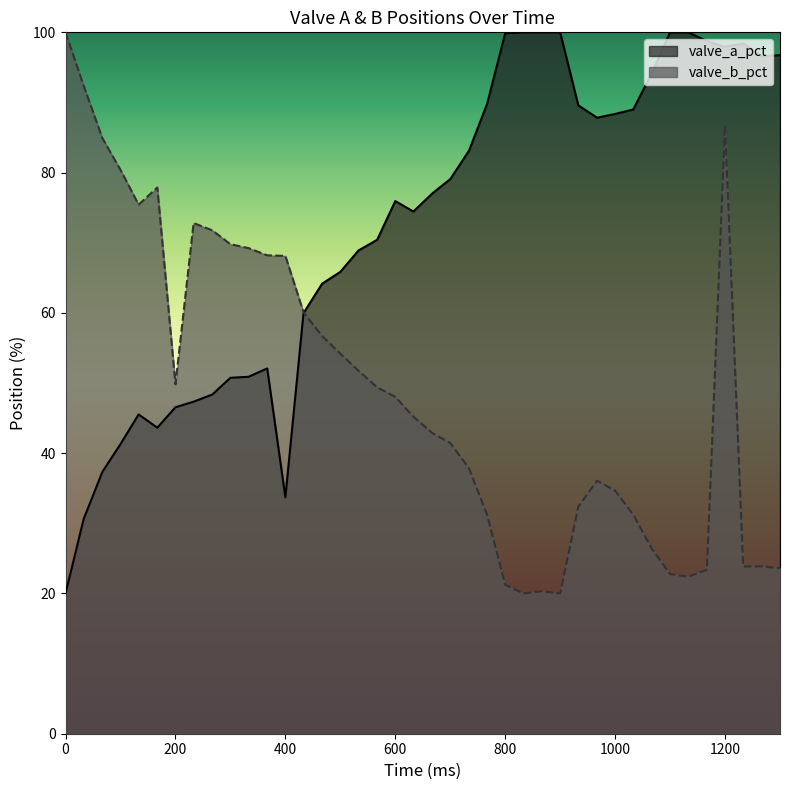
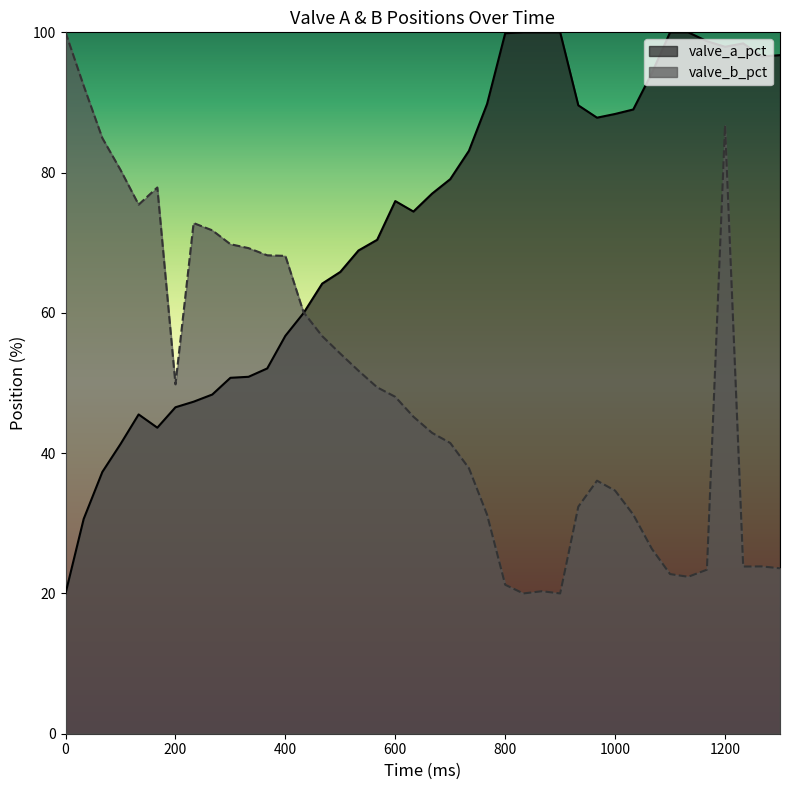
  {
    "valve_a_pct": {
      "0": 20,
      "200": 47,
-     "400": 34,
+     "400": 57,
      "600": 76,
      "800": 100,
      "1000": 88
    },
    "valve_b_pct": {
      "0": 100,
      "200": 50,
      "400": 68,
      "600": 48,
      "800": 21,
      "1000": 35,
      "1200": 87
    }
  }
